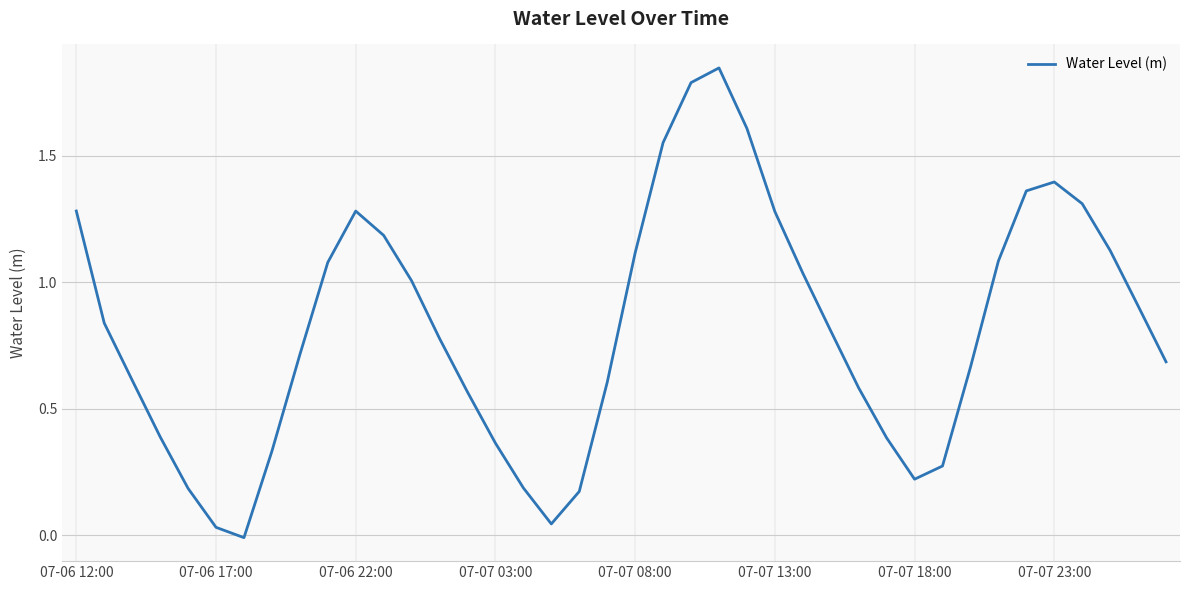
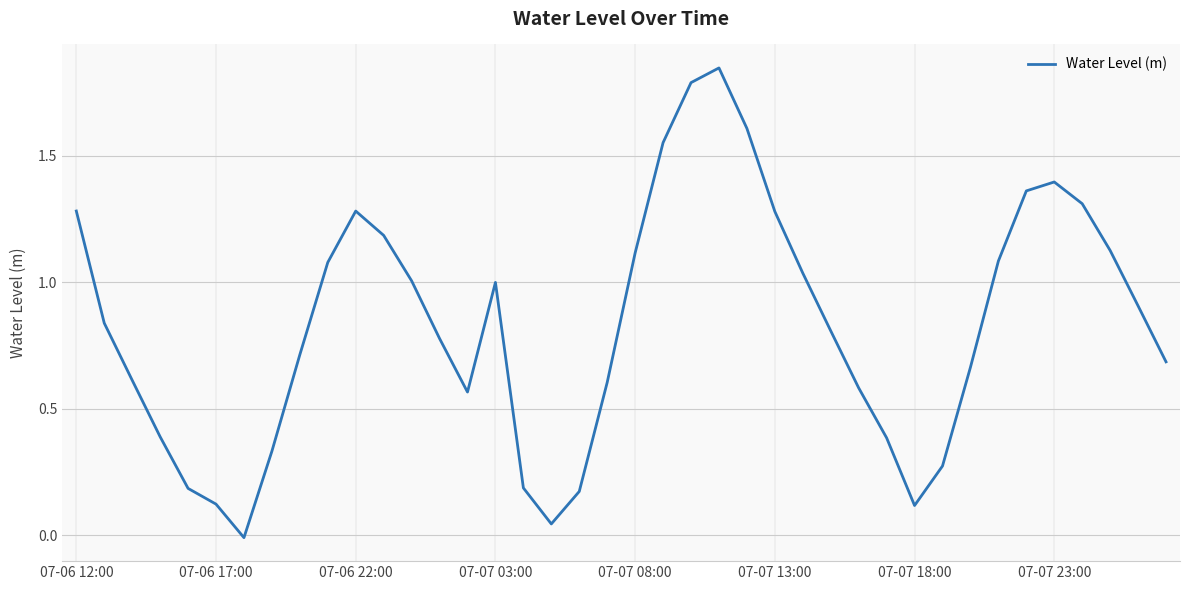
  {
    "07-06 12:00": 1.28,
-   "07-06 17:00": 0.03,
+   "07-06 17:00": 0.12,
    "07-06 22:00": 1.28,
-   "07-07 03:00": 0.36,
+   "07-07 03:00": 1.00,
    "07-07 08:00": 1.12,
    "07-07 13:00": 1.28,
-   "07-07 18:00": 0.22,
+   "07-07 18:00": 0.12,
    "07-07 23:00": 1.40
  }
